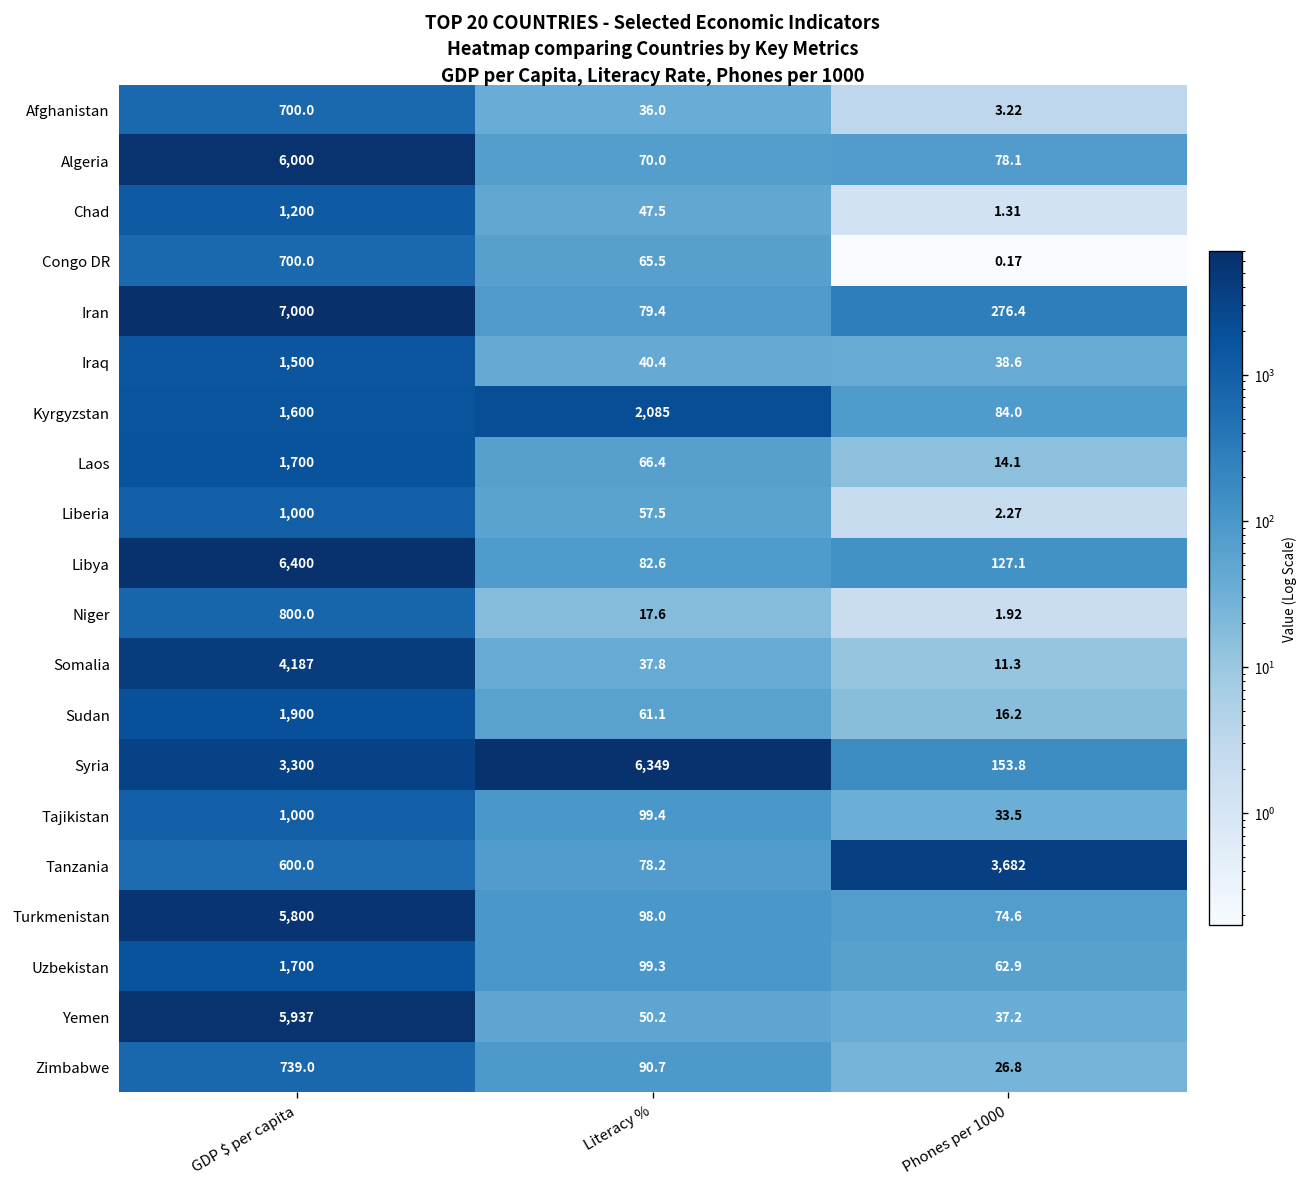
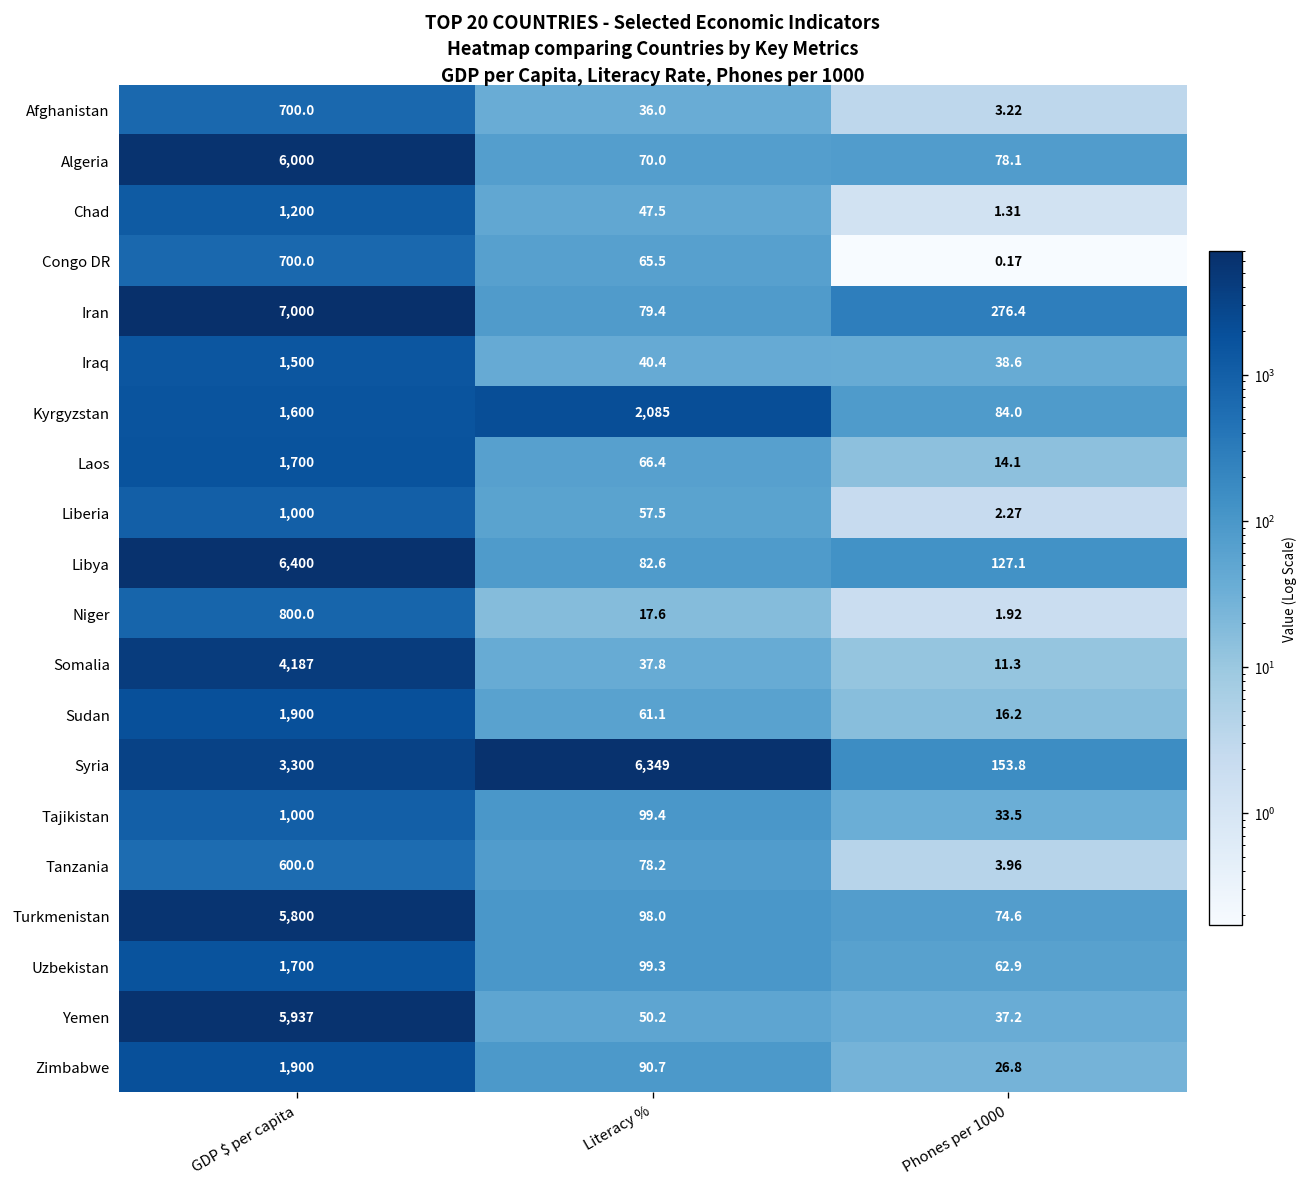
  {
    "Afghanistan": {
      "GDP $ per capita": "700.0",
      "Literacy %": "36.0",
      "Phones per 1000": "3.22"
    },
    "Algeria": {
      "GDP $ per capita": "6,000",
      "Literacy %": "70.0",
      "Phones per 1000": "78.1"
    },
    "Chad": {
      "GDP $ per capita": "1,200",
      "Literacy %": "47.5",
      "Phones per 1000": "1.31"
    },
    "Congo DR": {
      "GDP $ per capita": "700.0",
      "Literacy %": "65.5",
      "Phones per 1000": "0.17"
    },
    "Iran": {
      "GDP $ per capita": "7,000",
      "Literacy %": "79.4",
      "Phones per 1000": "276.4"
    },
    "Iraq": {
      "GDP $ per capita": "1,500",
      "Literacy %": "40.4",
      "Phones per 1000": "38.6"
    },
    "Kyrgyzstan": {
      "GDP $ per capita": "1,600",
      "Literacy %": "2,085",
      "Phones per 1000": "84.0"
    },
    "Laos": {
      "GDP $ per capita": "1,700",
      "Literacy %": "66.4",
      "Phones per 1000": "14.1"
    },
    "Liberia": {
      "GDP $ per capita": "1,000",
      "Literacy %": "57.5",
      "Phones per 1000": "2.27"
    },
    "Libya": {
      "GDP $ per capita": "6,400",
      "Literacy %": "82.6",
      "Phones per 1000": "127.1"
    },
    "Niger": {
      "GDP $ per capita": "800.0",
      "Literacy %": "17.6",
      "Phones per 1000": "1.92"
    },
    "Somalia": {
      "GDP $ per capita": "4,187",
      "Literacy %": "37.8",
      "Phones per 1000": "11.3"
    },
    "Sudan": {
      "GDP $ per capita": "1,900",
      "Literacy %": "61.1",
      "Phones per 1000": "16.2"
    },
    "Syria": {
      "GDP $ per capita": "3,300",
      "Literacy %": "6,349",
      "Phones per 1000": "153.8"
    },
    "Tajikistan": {
      "GDP $ per capita": "1,000",
      "Literacy %": "99.4",
      "Phones per 1000": "33.5"
    },
    "Tanzania": {
      "GDP $ per capita": "600.0",
      "Literacy %": "78.2",
-     "Phones per 1000": "3,682"
+     "Phones per 1000": "3.96"
    },
    "Turkmenistan": {
      "GDP $ per capita": "5,800",
      "Literacy %": "98.0",
      "Phones per 1000": "74.6"
    },
    "Uzbekistan": {
      "GDP $ per capita": "1,700",
      "Literacy %": "99.3",
      "Phones per 1000": "62.9"
    },
    "Yemen": {
      "GDP $ per capita": "5,937",
      "Literacy %": "50.2",
      "Phones per 1000": "37.2"
    },
    "Zimbabwe": {
-     "GDP $ per capita": "739.0",
+     "GDP $ per capita": "1,900",
      "Literacy %": "90.7",
      "Phones per 1000": "26.8"
    }
  }
